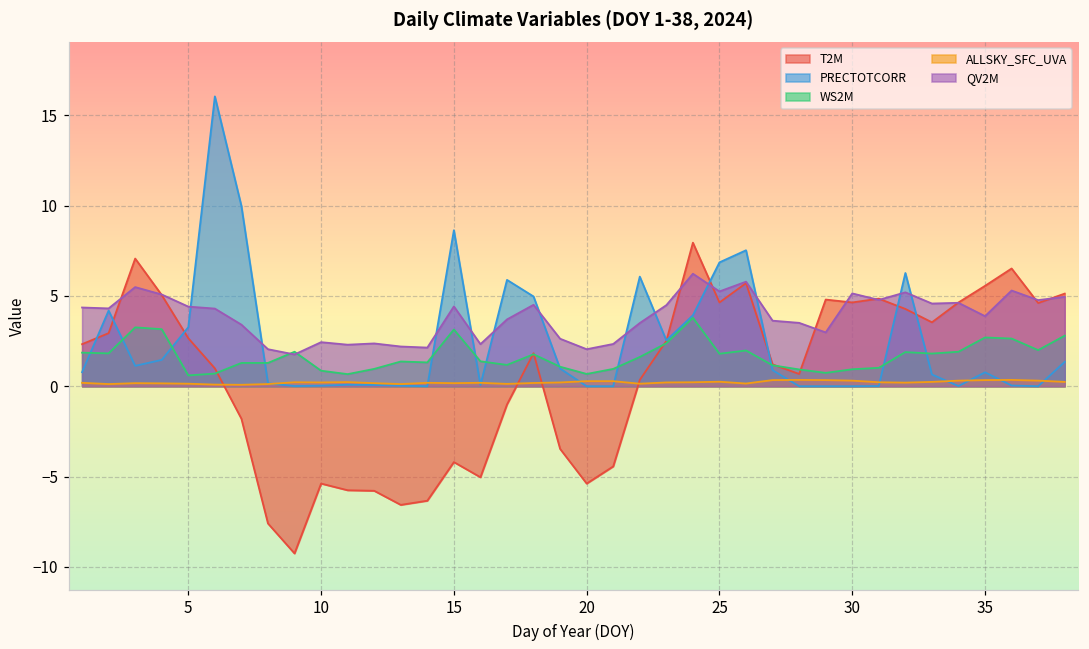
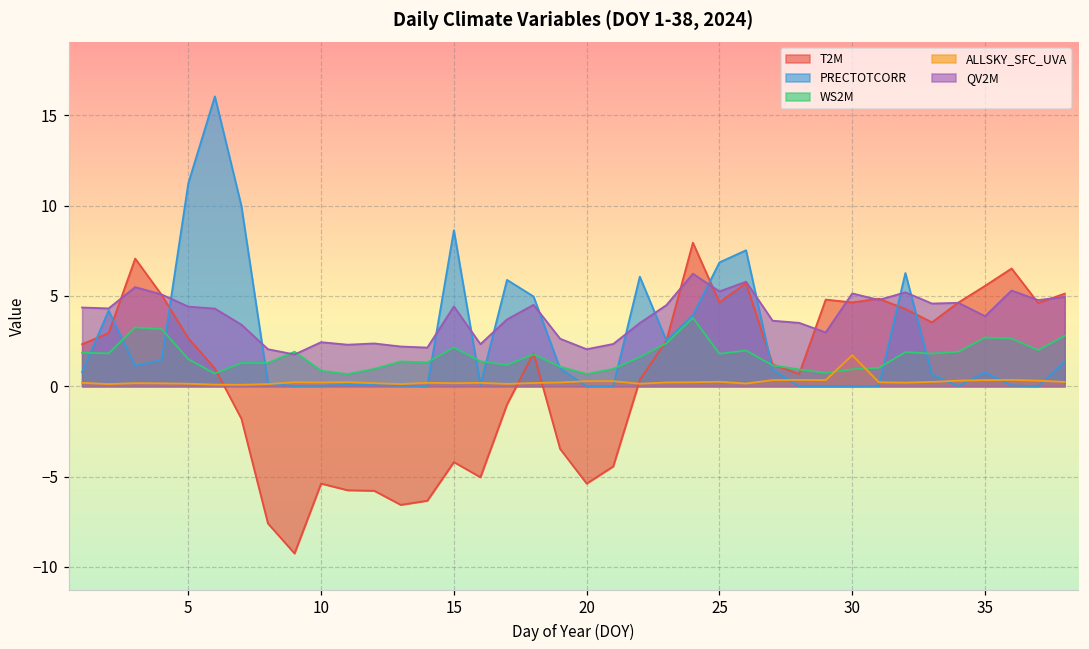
  {
    "PRECTOTCORR": {
-     "5": 3.3,
+     "5": 11.2,
      "15": 8.6,
      "25": 6.9,
      "30": 0.0,
      "35": 0.8
    },
    "WS2M": {
-     "5": 0.6,
+     "5": 1.5,
      "10": 0.9,
-     "15": 3.1,
+     "15": 2.2,
      "20": 0.7,
      "25": 1.8,
      "30": 0.9,
      "35": 2.7
    },
    "ALLSKY_SFC_UVA": {
      "5": 0.1,
      "10": 0.2,
      "15": 0.2,
      "20": 0.3,
      "25": 0.3,
-     "30": 0.3,
+     "30": 1.7,
      "35": 0.3
    },
    "QV2M": {
      "5": 4.4,
      "10": 2.4,
      "15": 4.4,
      "20": 2.1,
      "25": 5.3,
      "30": 5.1,
      "35": 3.9
    }
  }
